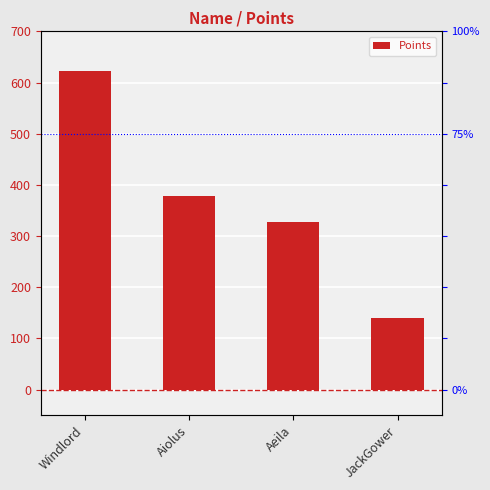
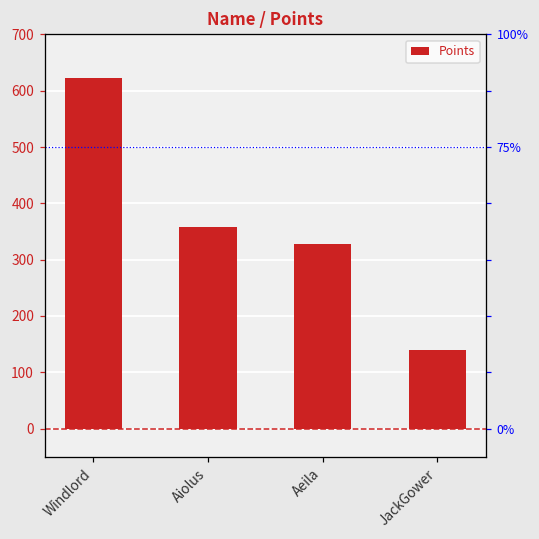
  {
    "Windlord": 620,
-   "Aiolus": 380,
+   "Aiolus": 360,
    "Aeila": 330,
    "JackGower": 140
  }
